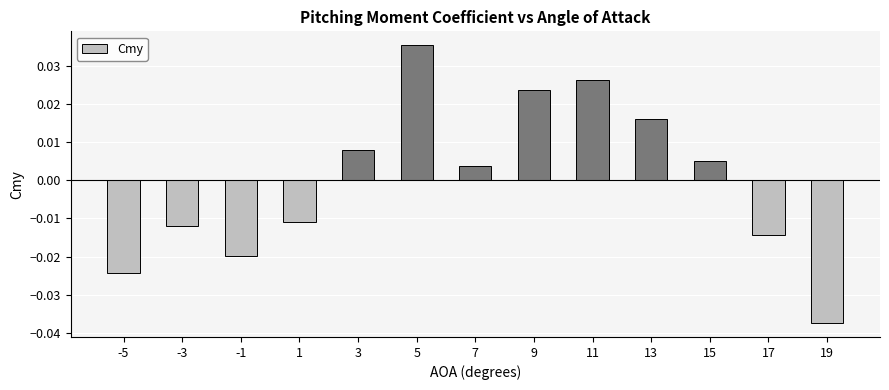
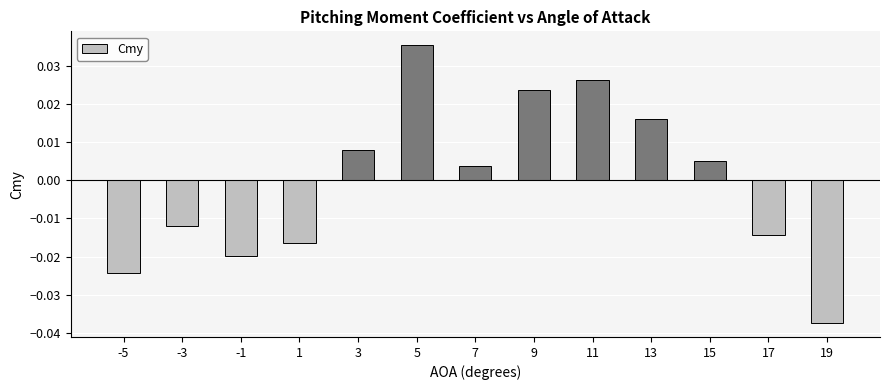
  {
    "-5": -0.024,
    "-3": -0.012,
    "-1": -0.020,
-   "1": -0.011,
+   "1": -0.017,
    "3": 0.008,
    "5": 0.035,
    "7": 0.004,
    "9": 0.024,
    "11": 0.026,
    "13": 0.016,
    "15": 0.005,
    "17": -0.014,
    "19": -0.037
  }
